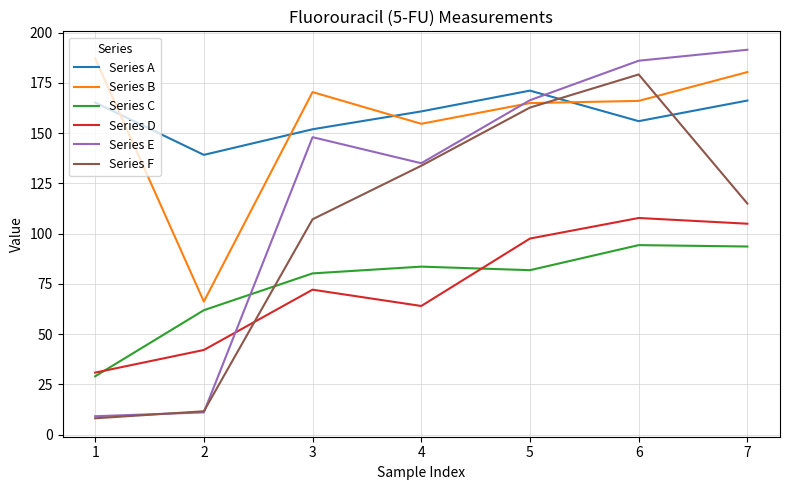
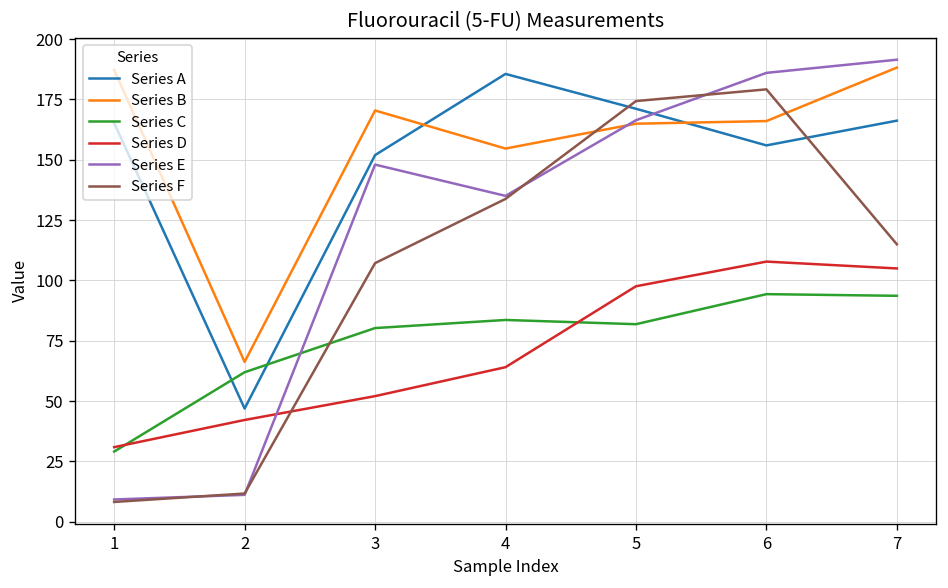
  {
    "Series A": {
-     "2": 139,
+     "2": 47,
      "3": 152,
-     "4": 161,
+     "4": 186,
      "5": 171,
      "6": 156,
      "7": 166
    },
    "Series B": {
      "2": 66,
      "3": 170,
      "4": 155,
      "5": 165,
      "6": 166,
-     "7": 180
+     "7": 188
    },
    "Series C": {
      "1": 29,
      "2": 62,
      "3": 80,
      "4": 84,
      "5": 82,
      "6": 94,
      "7": 94
    },
    "Series D": {
      "1": 31,
      "2": 42,
-     "3": 72,
+     "3": 52,
      "4": 64,
      "5": 98,
      "6": 108,
      "7": 105
    },
    "Series E": {
      "3": 148,
      "4": 135,
      "5": 166,
      "6": 186,
      "7": 191
    },
    "Series F": {
      "3": 107,
      "4": 134,
-     "5": 163,
+     "5": 174,
      "6": 179,
      "7": 115
    }
  }
